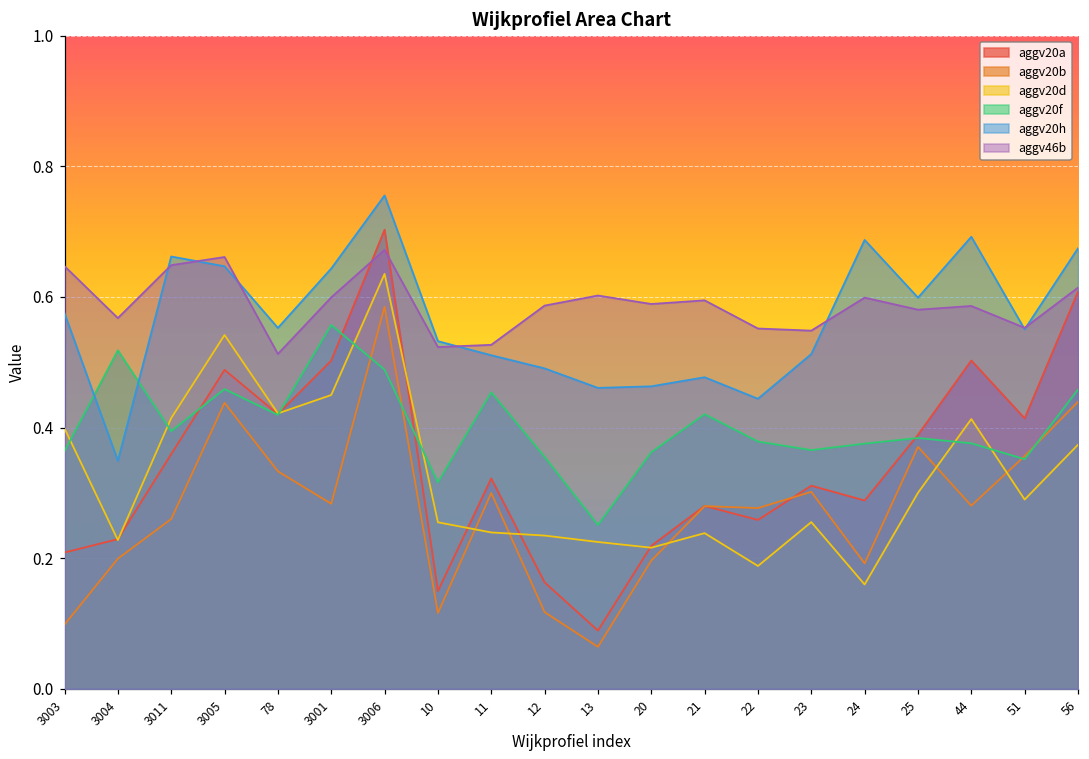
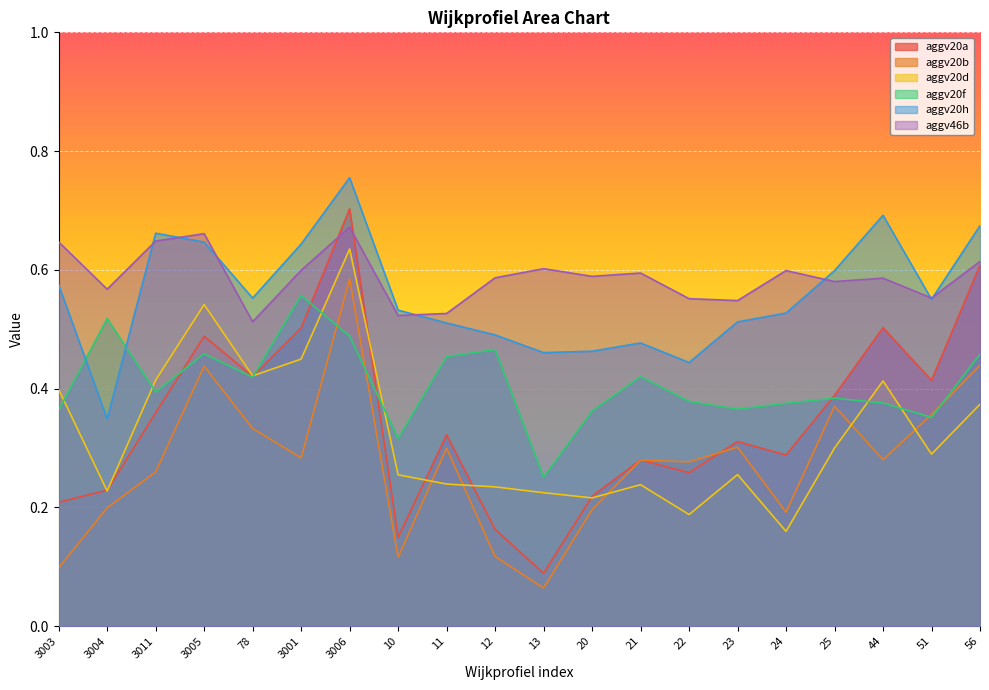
  {
    "aggv20f": {
      "3003": 0.36,
      "3004": 0.52,
      "3011": 0.39,
      "3005": 0.46,
      "3001": 0.56,
      "3006": 0.49,
      "10": 0.32,
      "11": 0.45,
-     "12": 0.36,
+     "12": 0.47,
      "13": 0.25,
      "20": 0.36,
      "21": 0.42,
      "22": 0.38,
      "23": 0.37,
      "24": 0.38,
      "25": 0.38,
      "44": 0.38,
      "51": 0.35,
      "56": 0.46
    },
    "aggv20h": {
      "3003": 0.57,
      "3004": 0.35,
      "3011": 0.66,
      "3005": 0.65,
      "78": 0.55,
      "3001": 0.64,
      "3006": 0.76,
      "10": 0.53,
      "11": 0.51,
      "12": 0.49,
      "13": 0.46,
      "20": 0.46,
      "21": 0.48,
      "22": 0.44,
      "23": 0.51,
-     "24": 0.69,
+     "24": 0.53,
      "25": 0.60,
      "44": 0.69,
      "56": 0.67
    },
    "aggv46b": {
      "3003": 0.65,
      "3004": 0.57,
      "3011": 0.65,
      "3005": 0.66,
      "78": 0.51,
      "3001": 0.60,
      "3006": 0.67,
      "10": 0.52,
      "11": 0.53,
      "12": 0.59,
      "13": 0.60,
      "20": 0.59,
      "21": 0.59,
      "22": 0.55,
      "23": 0.55,
      "24": 0.60,
      "25": 0.58,
      "44": 0.59,
      "56": 0.61
    }
  }
